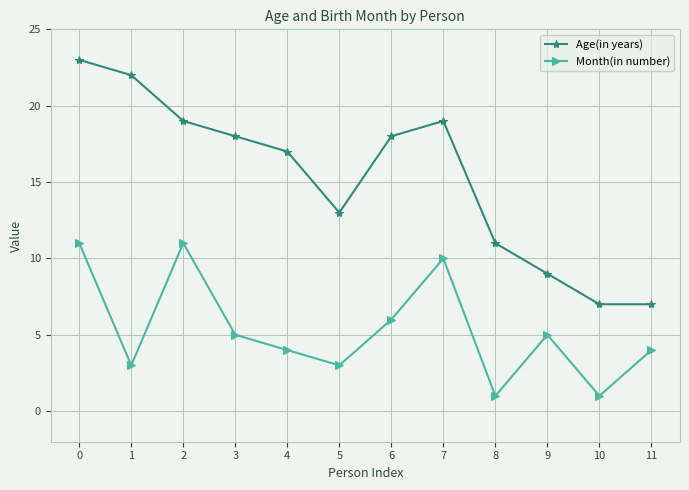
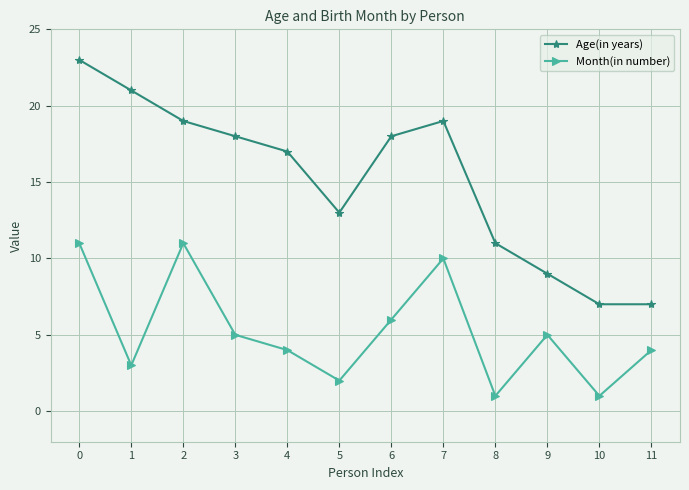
  {
    "Age(in years)": {
      "0": 23,
-     "1": 22,
+     "1": 21,
      "2": 19,
      "3": 18,
      "4": 17,
      "5": 13,
      "6": 18,
      "7": 19,
      "8": 11,
      "9": 9,
      "10": 7,
      "11": 7
    },
    "Month(in number)": {
      "0": 11,
      "1": 3,
      "2": 11,
      "3": 5,
      "4": 4,
-     "5": 3,
+     "5": 2,
      "6": 6,
      "7": 10,
      "8": 1,
      "9": 5,
      "10": 1,
      "11": 4
    }
  }
